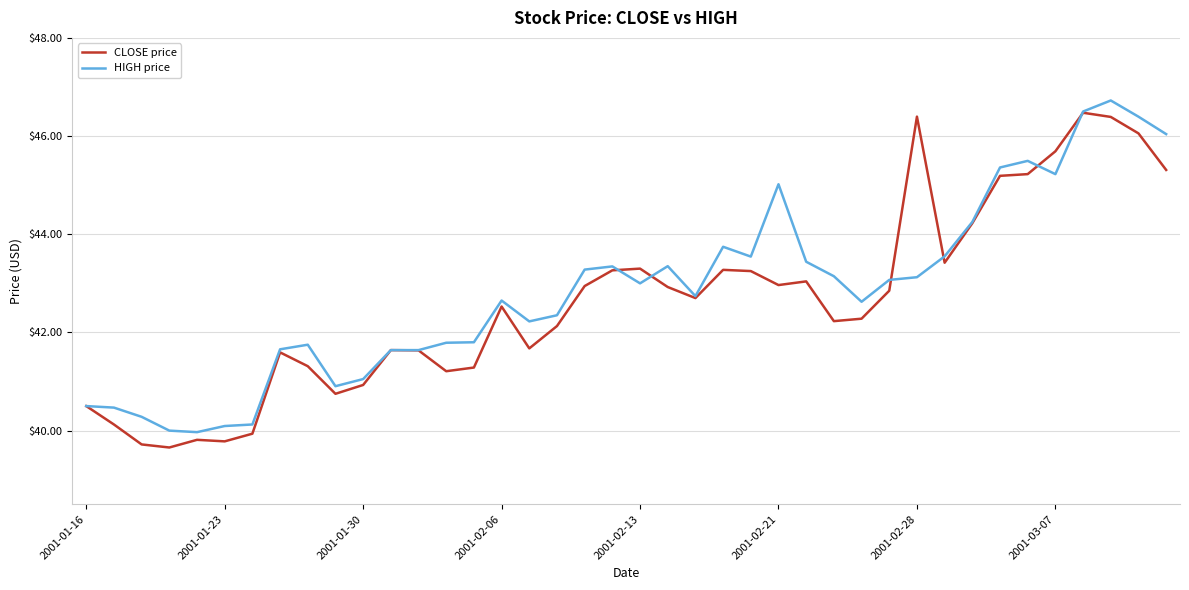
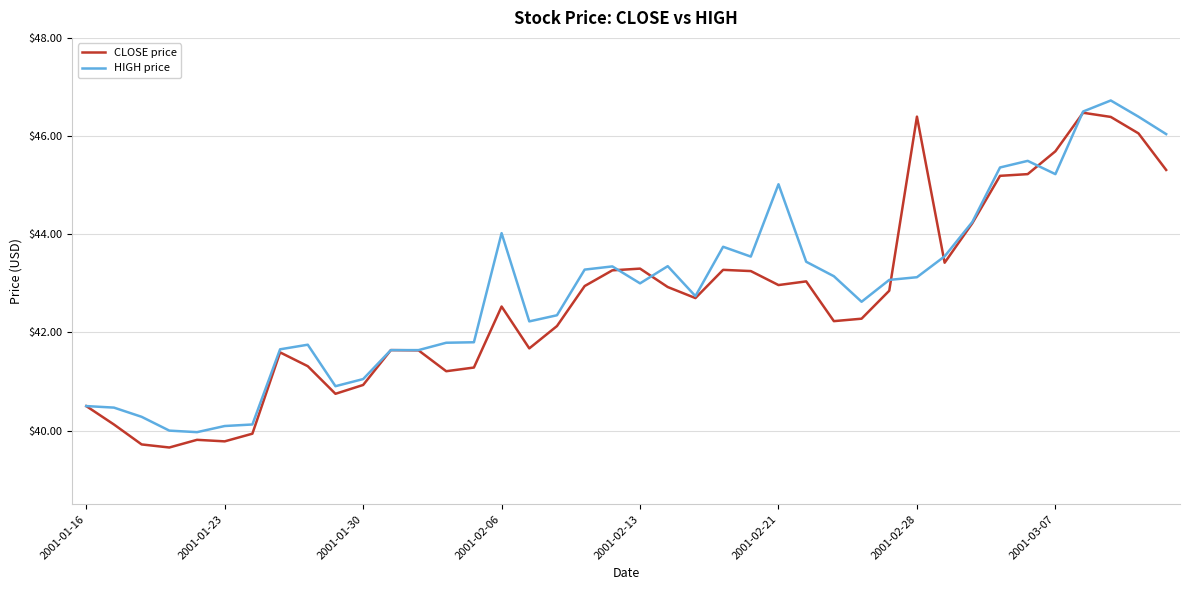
  {
    "CLOSE price": {
      "2001-01-23": "$39.8",
      "2001-01-30": "$40.9",
      "2001-02-06": "$42.5",
      "2001-02-13": "$43.3",
      "2001-02-21": "$43.0",
      "2001-02-28": "$46.4",
      "2001-03-07": "$45.7"
    },
    "HIGH price": {
      "2001-01-23": "$40.1",
      "2001-01-30": "$41.0",
-     "2001-02-06": "$42.7",
+     "2001-02-06": "$44.0",
      "2001-02-13": "$43.0",
      "2001-02-21": "$45.0",
      "2001-02-28": "$43.1",
      "2001-03-07": "$45.2"
    }
  }
